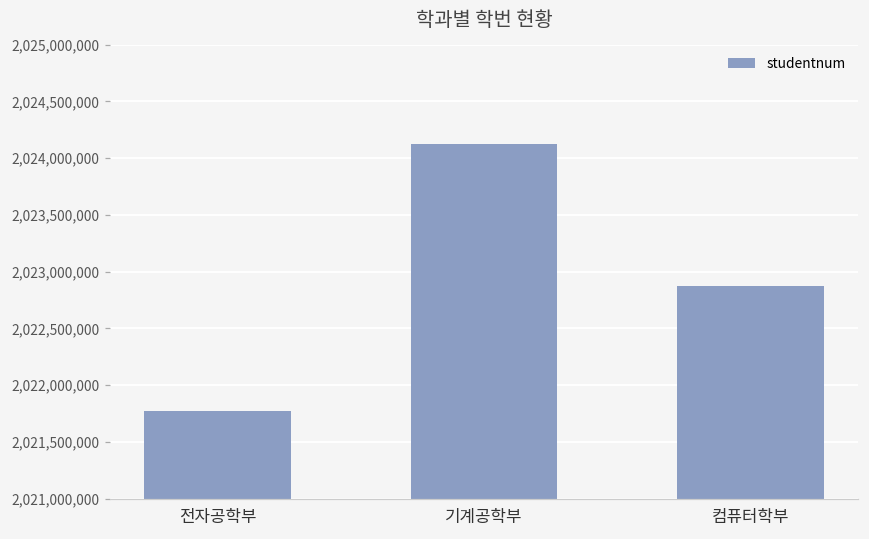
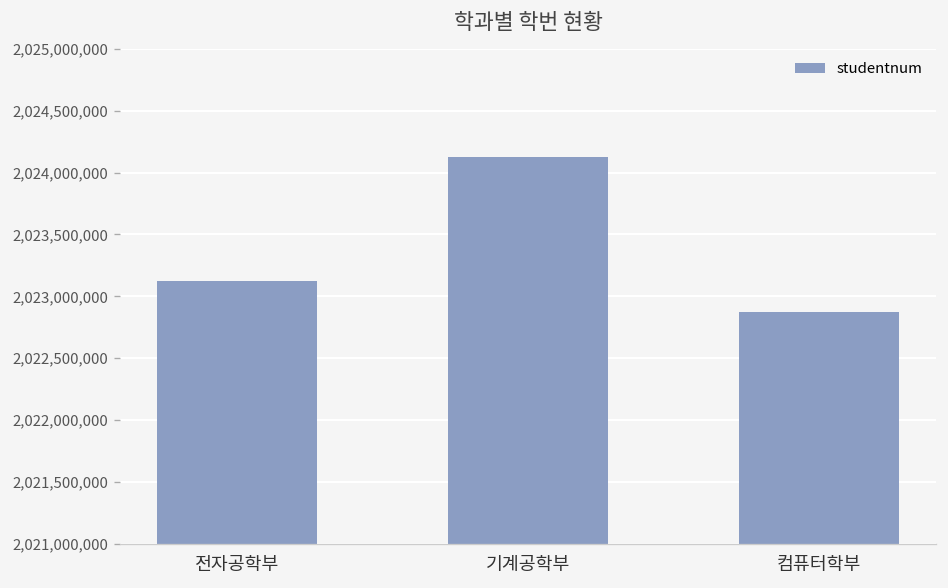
  {
-   "전자공학부": "2,021,770,000",
+   "전자공학부": "2,023,120,000",
    "기계공학부": "2,024,120,000",
    "컴퓨터학부": "2,022,870,000"
  }
